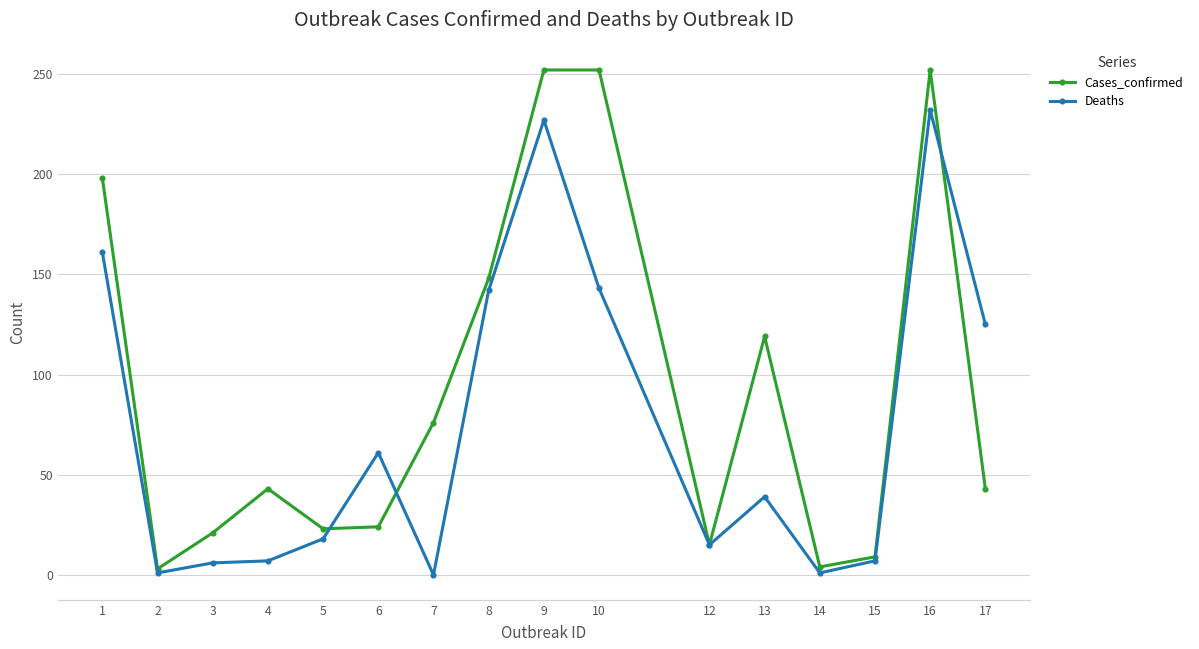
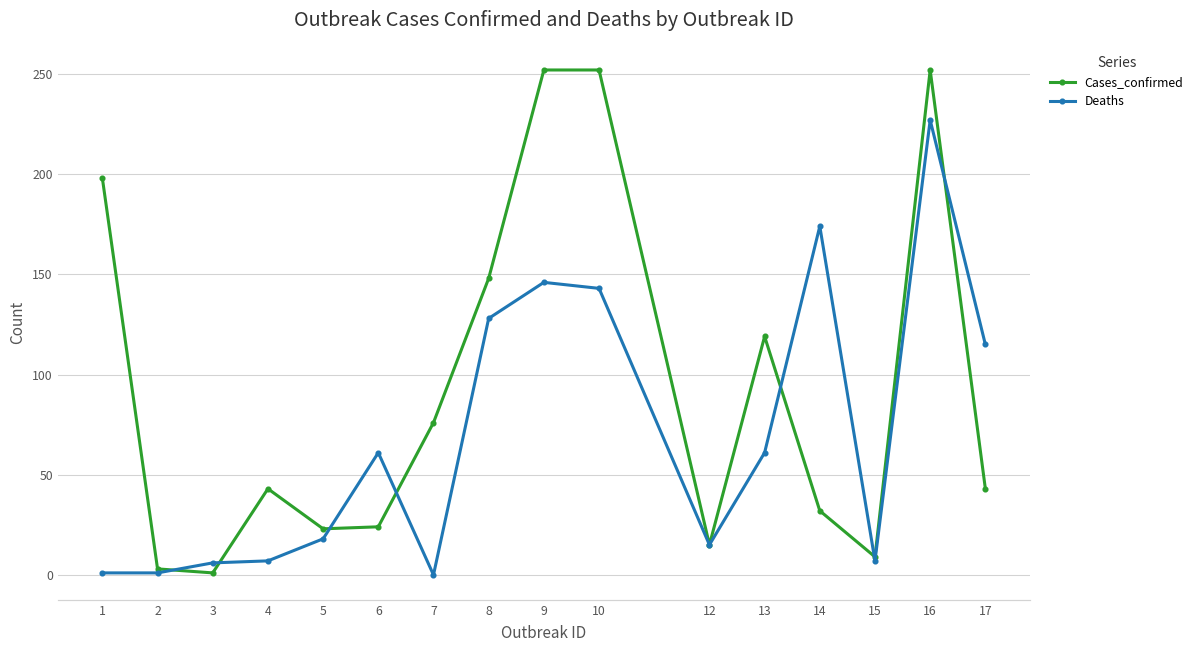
  {
    "Cases_confirmed": {
      "1": 198,
      "2": 3,
-     "3": 21,
+     "3": 1,
      "4": 43,
      "5": 23,
      "6": 24,
      "7": 76,
      "8": 148,
      "9": 252,
      "10": 252,
      "13": 119,
-     "14": 4,
+     "14": 32,
      "15": 9,
      "16": 252,
      "17": 43
    },
    "Deaths": {
-     "1": 161,
+     "1": 1,
      "2": 1,
      "3": 6,
      "4": 7,
      "5": 18,
      "6": 61,
      "7": 0,
-     "8": 142,
-     "9": 227,
+     "8": 128,
+     "9": 146,
      "10": 143,
-     "13": 39,
-     "14": 1,
+     "13": 61,
+     "14": 174,
      "15": 7,
-     "16": 232,
-     "17": 125
+     "16": 227,
+     "17": 115
    }
  }
